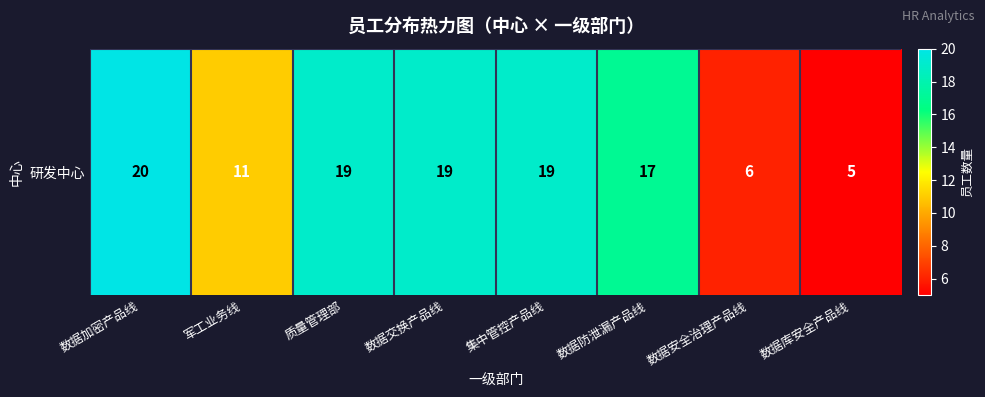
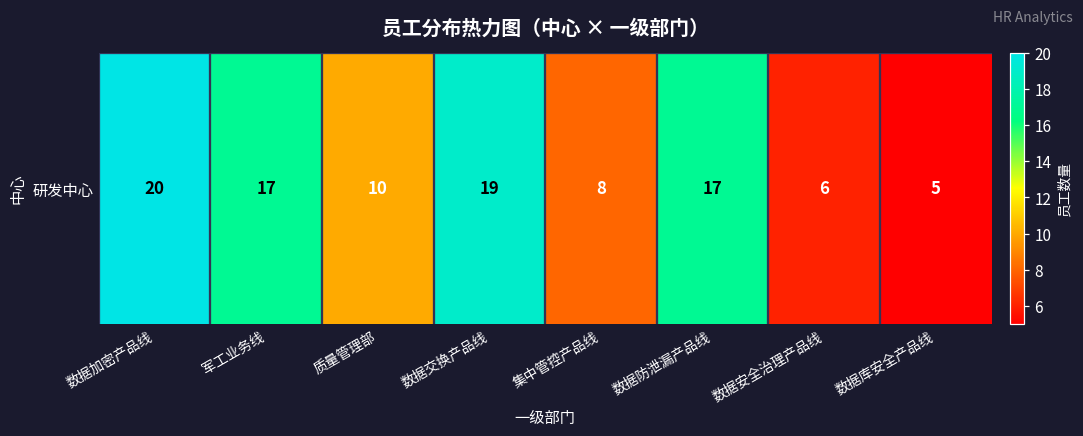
  {
    "研发中心": {
      "数据加密产品线": 20,
-     "军工业务线": 11,
-     "质量管理部": 19,
+     "军工业务线": 17,
+     "质量管理部": 10,
      "数据交换产品线": 19,
-     "集中管控产品线": 19,
+     "集中管控产品线": 8,
      "数据防泄漏产品线": 17,
      "数据安全治理产品线": 6,
      "数据库安全产品线": 5
    }
  }
